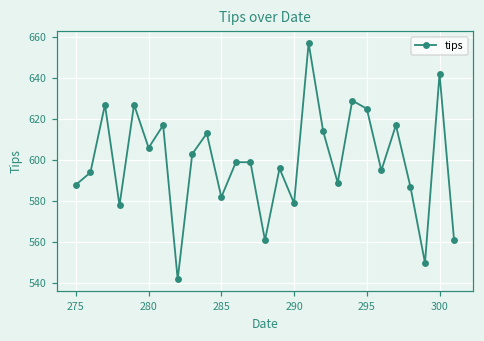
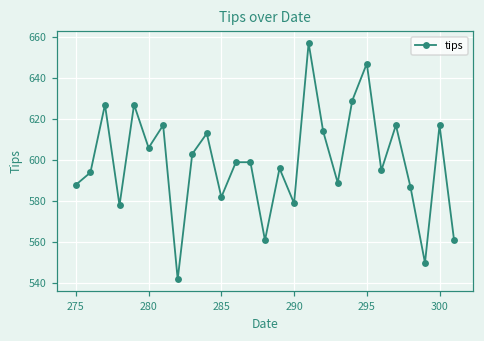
  {
    "275": 588,
    "280": 606,
    "285": 582,
    "290": 579,
-   "295": 625,
-   "300": 642
+   "295": 647,
+   "300": 617
  }
